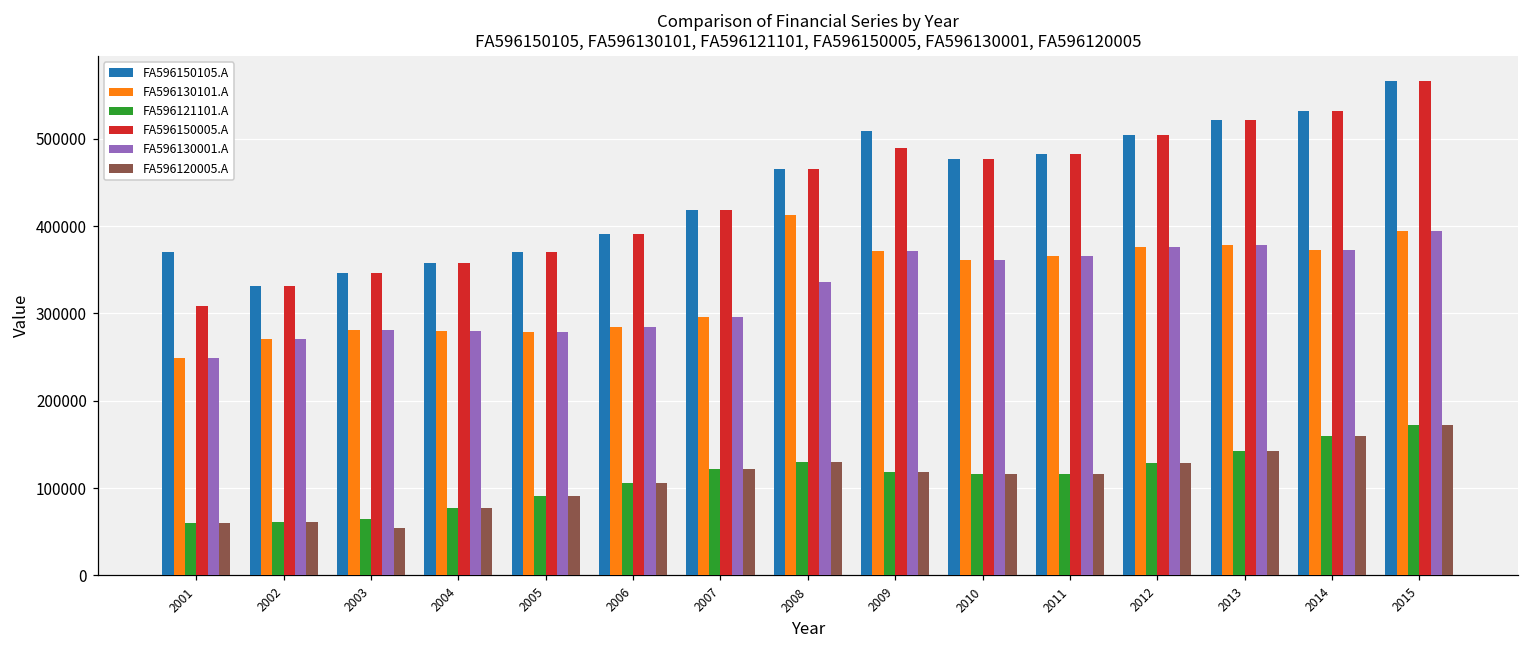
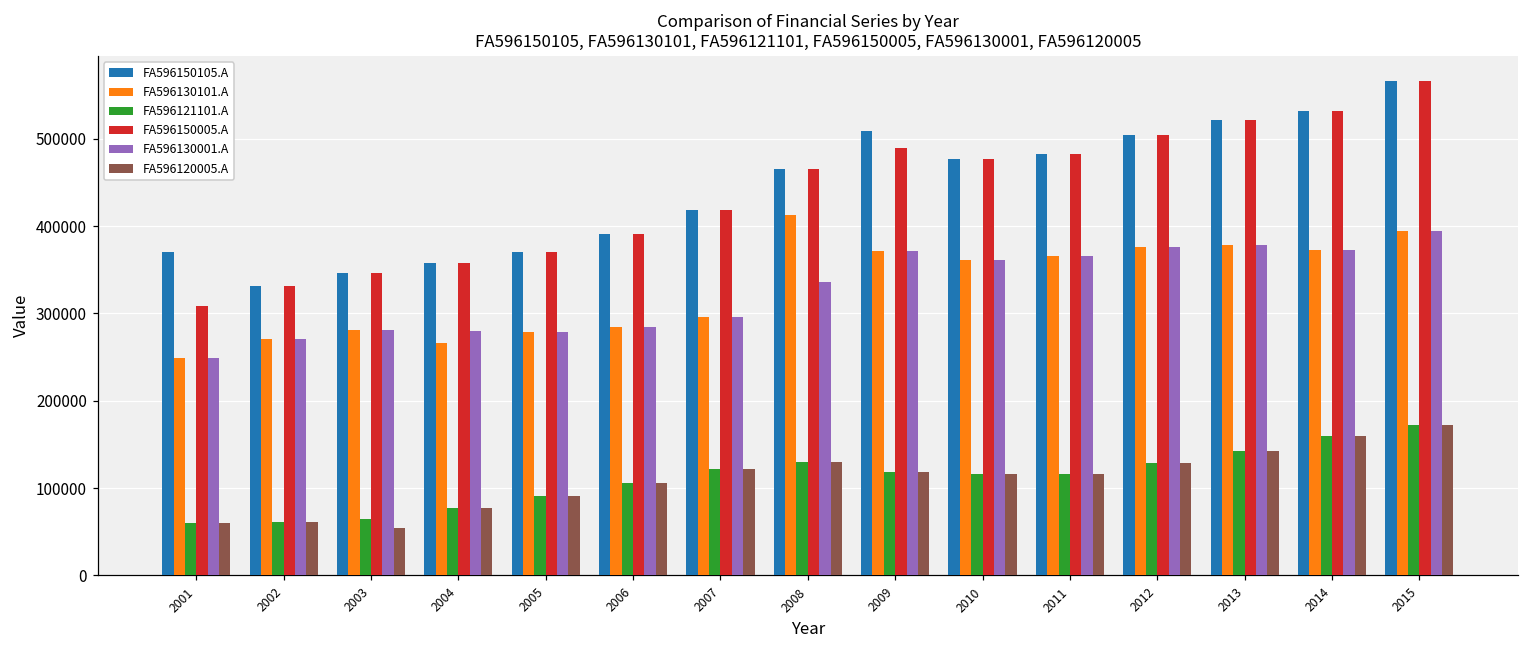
  {
    "FA596150105.A": {
      "2001": 370000,
      "2002": 330000,
      "2003": 350000,
      "2004": 360000,
      "2005": 370000,
      "2006": 390000,
      "2007": 420000,
      "2008": 470000,
      "2009": 510000,
      "2010": 480000,
      "2011": 480000,
      "2012": 500000,
      "2013": 520000,
      "2014": 530000,
      "2015": 570000
    },
    "FA596130101.A": {
      "2001": 250000,
      "2002": 270000,
      "2003": 280000,
-     "2004": 280000,
+     "2004": 270000,
      "2005": 280000,
      "2006": 280000,
      "2007": 300000,
      "2008": 410000,
      "2009": 370000,
      "2010": 360000,
      "2011": 370000,
      "2012": 380000,
      "2013": 380000,
      "2014": 370000,
      "2015": 390000
    },
    "FA596121101.A": {
      "2001": 60000,
      "2002": 60000,
      "2003": 60000,
      "2004": 80000,
      "2005": 90000,
      "2006": 110000,
      "2007": 120000,
      "2008": 130000,
      "2009": 120000,
      "2010": 120000,
      "2011": 120000,
      "2012": 130000,
      "2013": 140000,
      "2014": 160000,
      "2015": 170000
    },
    "FA596150005.A": {
      "2001": 310000,
      "2002": 330000,
      "2003": 350000,
      "2004": 360000,
      "2005": 370000,
      "2006": 390000,
      "2007": 420000,
      "2008": 470000,
      "2009": 490000,
      "2010": 480000,
      "2011": 480000,
      "2012": 500000,
      "2013": 520000,
      "2014": 530000,
      "2015": 570000
    },
    "FA596130001.A": {
      "2001": 250000,
      "2002": 270000,
      "2003": 280000,
      "2004": 280000,
      "2005": 280000,
      "2006": 280000,
      "2007": 300000,
      "2008": 340000,
      "2009": 370000,
      "2010": 360000,
      "2011": 370000,
      "2012": 380000,
      "2013": 380000,
      "2014": 370000,
      "2015": 390000
    },
    "FA596120005.A": {
      "2001": 60000,
      "2002": 60000,
      "2003": 50000,
      "2004": 80000,
      "2005": 90000,
      "2006": 110000,
      "2007": 120000,
      "2008": 130000,
      "2009": 120000,
      "2010": 120000,
      "2011": 120000,
      "2012": 130000,
      "2013": 140000,
      "2014": 160000,
      "2015": 170000
    }
  }
